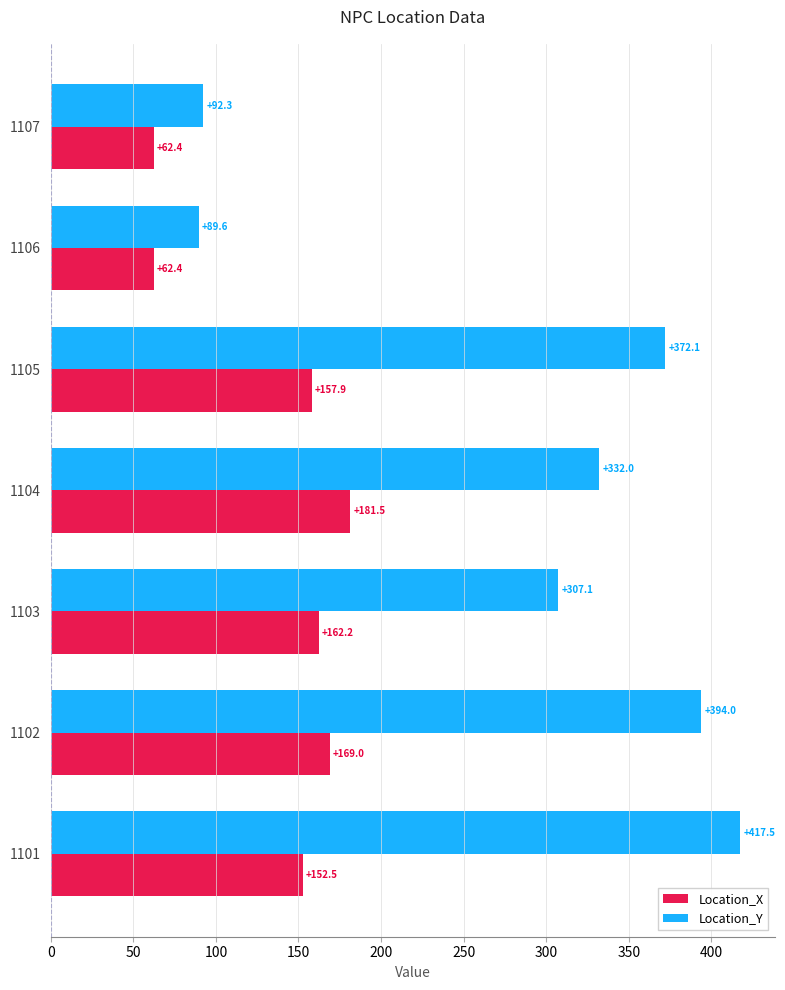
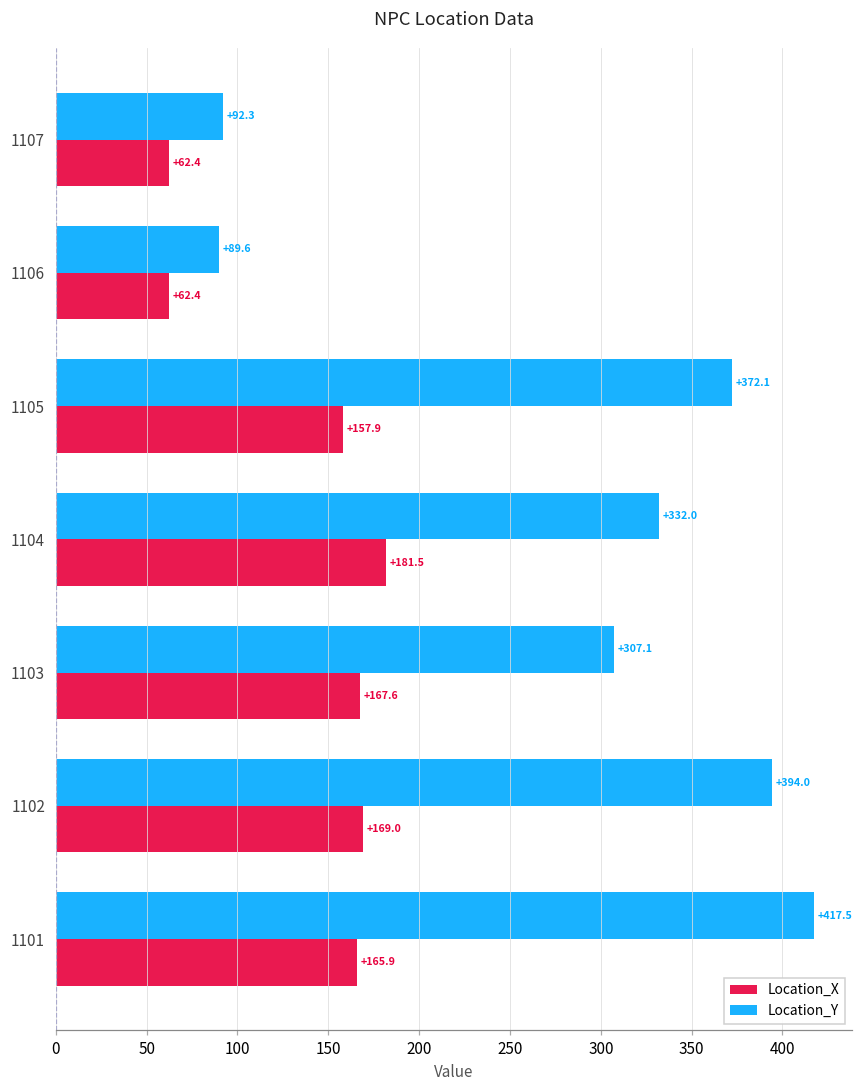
  {
    "Location_X": {
      "1107": "+62.4",
      "1106": "+62.4",
      "1105": "+157.9",
      "1104": "+181.5",
-     "1103": "+162.2",
+     "1103": "+167.6",
      "1102": "+169.0",
-     "1101": "+152.5"
+     "1101": "+165.9"
    },
    "Location_Y": {
      "1107": "+92.3",
      "1106": "+89.6",
      "1105": "+372.1",
      "1104": "+332.0",
      "1103": "+307.1",
      "1102": "+394.0",
      "1101": "+417.5"
    }
  }
